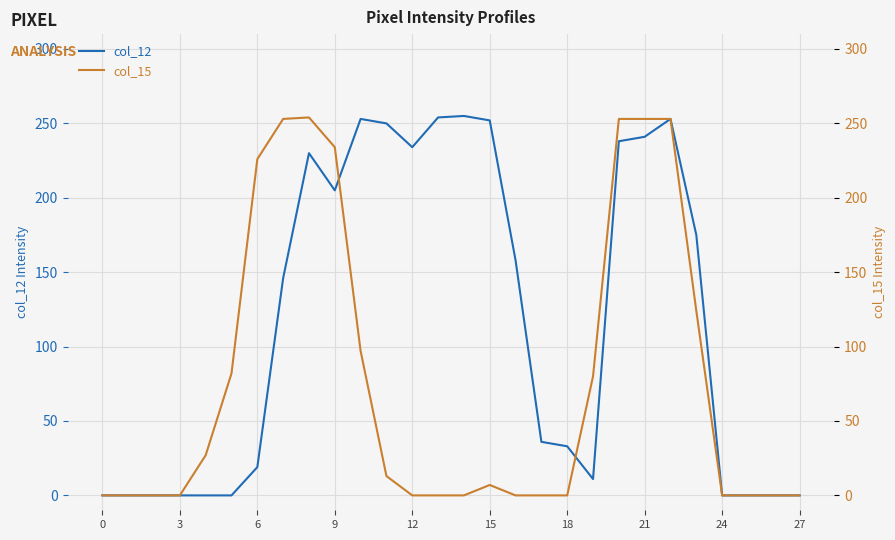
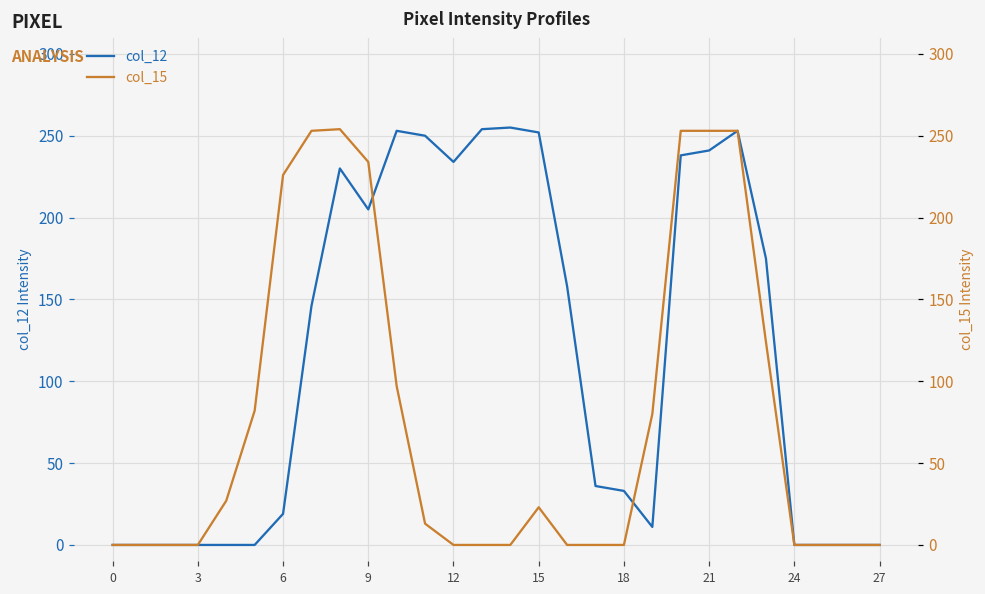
  {
    "col_12": {
      "0": 0,
      "3": 0,
      "6": 19,
      "9": 205,
      "12": 234,
      "15": 252,
      "18": 33,
      "21": 241,
      "24": 0,
      "27": 0
    },
    "col_15": {
      "0": 0,
      "3": 0,
      "6": 226,
      "9": 234,
      "12": 0,
-     "15": 7,
+     "15": 23,
      "18": 0,
      "21": 253,
      "24": 0,
      "27": 0
    }
  }
